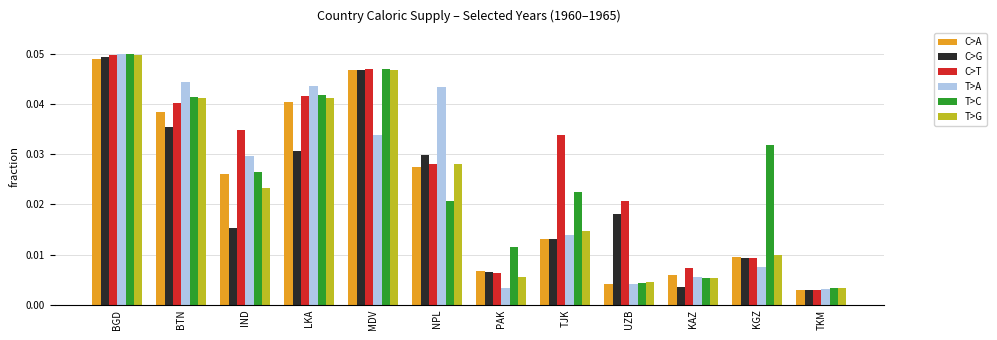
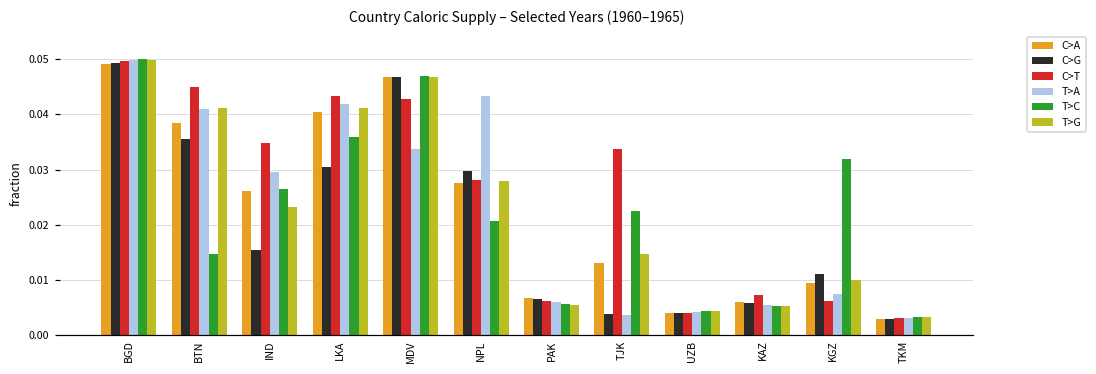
  {
    "C>G": {
      "BGD": 0.049,
      "BTN": 0.035,
      "IND": 0.015,
      "LKA": 0.031,
      "MDV": 0.047,
      "NPL": 0.030,
      "PAK": 0.007,
-     "TJK": 0.013,
-     "UZB": 0.018,
-     "KAZ": 0.004,
-     "KGZ": 0.009,
+     "TJK": 0.004,
+     "UZB": 0.004,
+     "KAZ": 0.006,
+     "KGZ": 0.011,
      "TKM": 0.003
    },
    "C>T": {
      "BGD": 0.050,
-     "BTN": 0.040,
+     "BTN": 0.045,
      "IND": 0.035,
-     "LKA": 0.042,
-     "MDV": 0.047,
+     "LKA": 0.043,
+     "MDV": 0.043,
      "NPL": 0.028,
      "PAK": 0.006,
      "TJK": 0.034,
-     "UZB": 0.021,
+     "UZB": 0.004,
      "KAZ": 0.007,
-     "KGZ": 0.009,
+     "KGZ": 0.006,
      "TKM": 0.003
    },
    "T>A": {
      "BGD": 0.050,
-     "BTN": 0.044,
+     "BTN": 0.041,
      "IND": 0.030,
-     "LKA": 0.044,
+     "LKA": 0.042,
      "MDV": 0.034,
      "NPL": 0.043,
-     "PAK": 0.003,
-     "TJK": 0.014,
+     "PAK": 0.006,
+     "TJK": 0.004,
      "UZB": 0.004,
      "KAZ": 0.005,
      "KGZ": 0.007,
      "TKM": 0.003
    },
    "T>C": {
      "BGD": 0.050,
-     "BTN": 0.041,
+     "BTN": 0.015,
      "IND": 0.026,
-     "LKA": 0.042,
+     "LKA": 0.036,
      "MDV": 0.047,
      "NPL": 0.021,
-     "PAK": 0.012,
+     "PAK": 0.006,
      "TJK": 0.022,
      "UZB": 0.004,
      "KAZ": 0.005,
      "KGZ": 0.032,
      "TKM": 0.003
    }
  }
